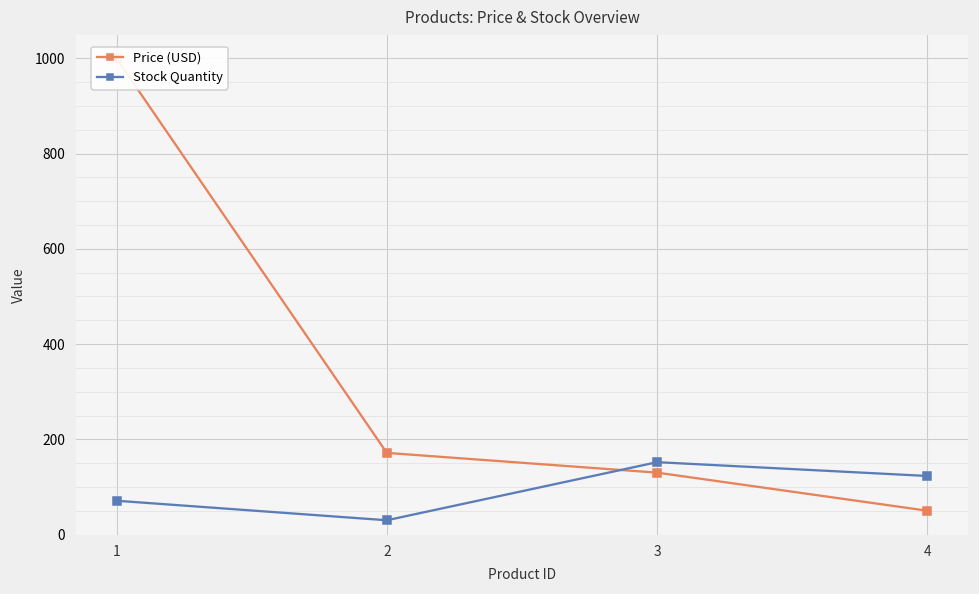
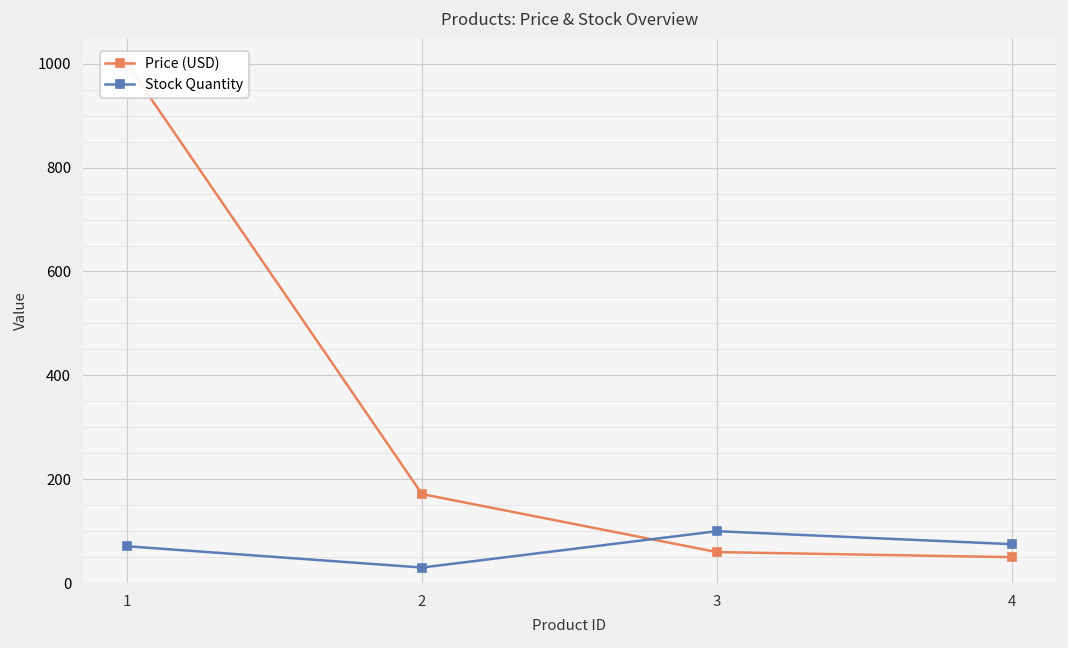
  {
    "Price (USD)": {
      "2": 170,
-     "3": 130,
+     "3": 60,
      "4": 50
    },
    "Stock Quantity": {
      "1": 70,
      "2": 30,
-     "3": 150,
-     "4": 120
+     "3": 100,
+     "4": 80
    }
  }
